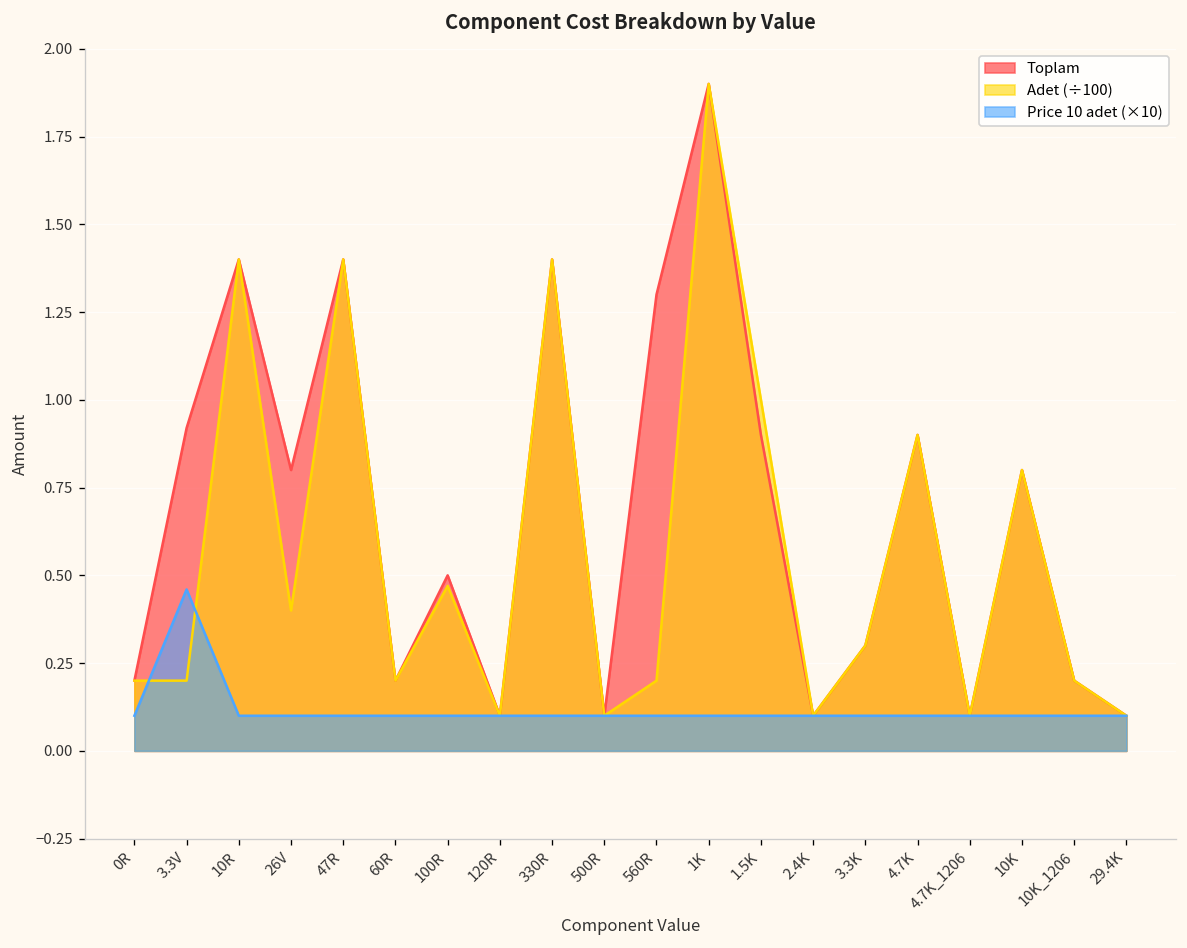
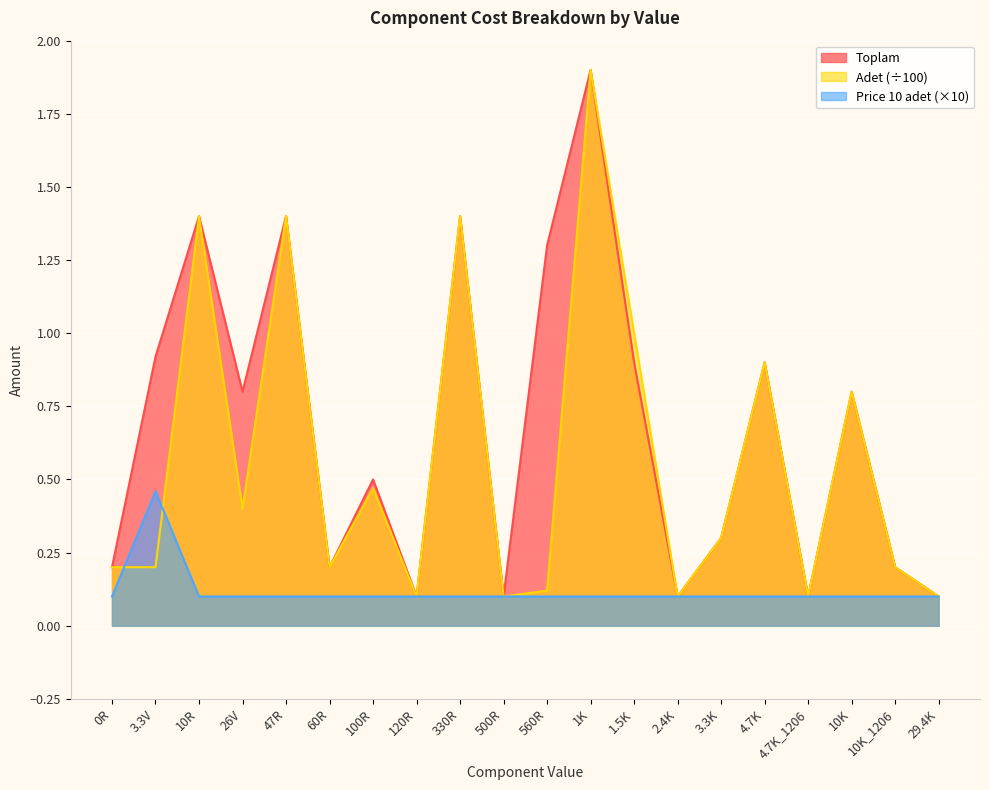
  {
    "Toplam": {
      "3.3V": 0.92,
      "26V": 0.80,
      "100R": 0.50,
      "560R": 1.30,
      "1.5K": 0.90
    },
    "Adet (÷100)": {
      "3.3V": 0.20,
      "26V": 0.40,
      "100R": 0.47,
-     "560R": 0.20,
+     "560R": 0.12,
      "1.5K": 1.00
    },
    "Price 10 adet (×10)": {
      "0R": 0.10,
      "3.3V": 0.46,
      "10R": 0.10,
      "26V": 0.10,
      "47R": 0.10,
      "60R": 0.10,
      "100R": 0.10,
      "330R": 0.10,
      "560R": 0.10,
      "1K": 0.10,
      "1.5K": 0.10,
      "3.3K": 0.10,
      "4.7K": 0.10,
      "10K": 0.10,
      "10K_1206": 0.10
    }
  }
